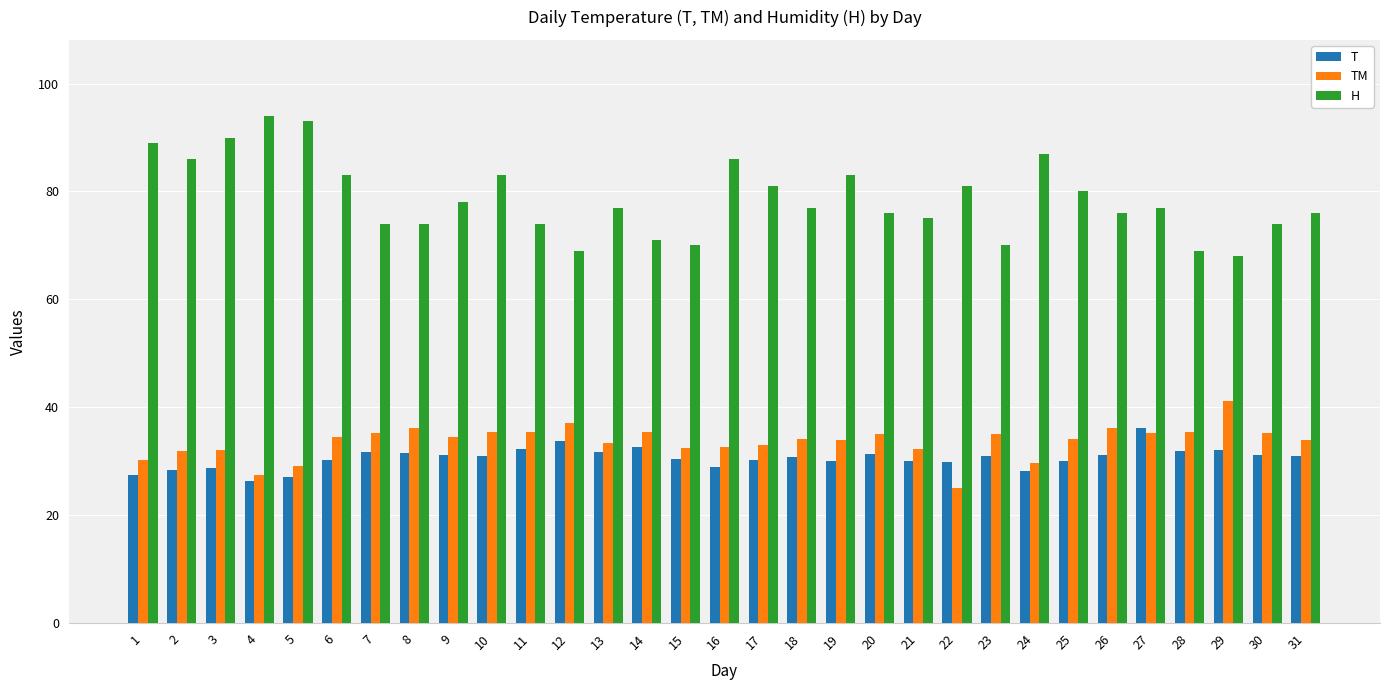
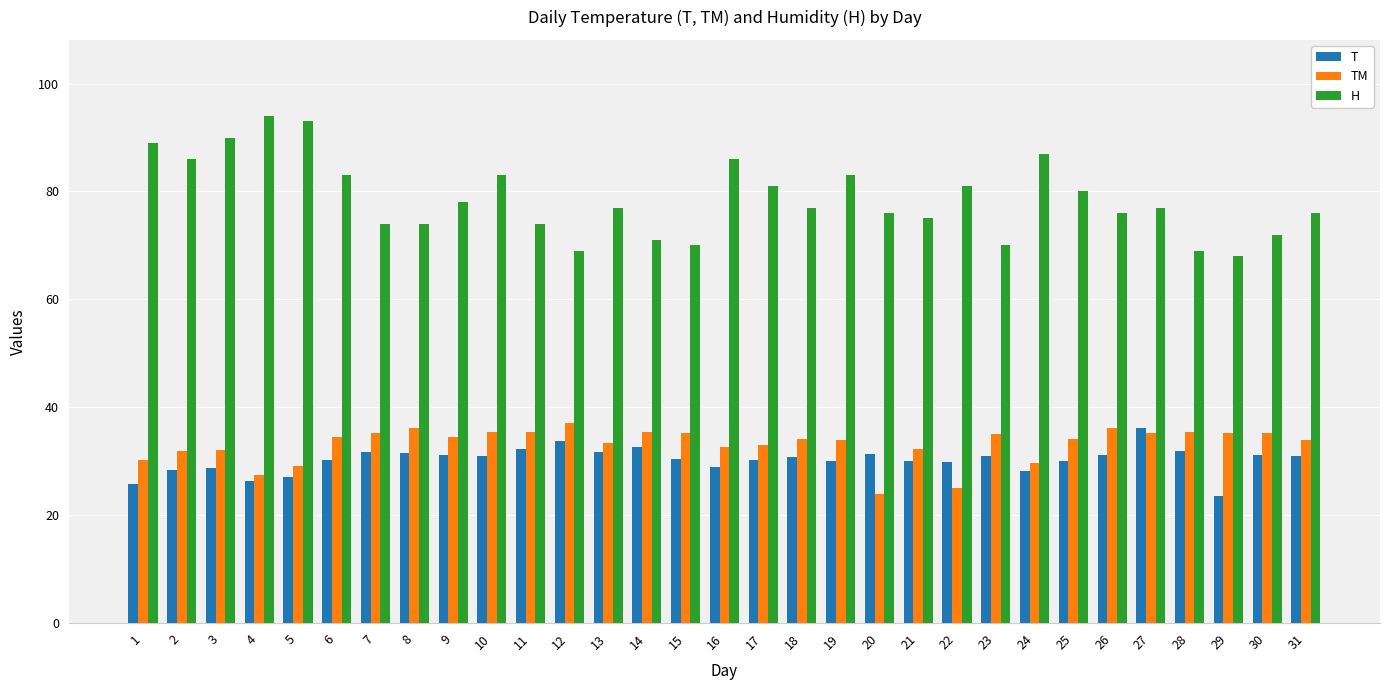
  {
    "T": {
-     "1": 27,
+     "1": 26,
      "2": 28,
      "3": 29,
      "4": 26,
      "5": 27,
      "6": 30,
      "7": 32,
      "8": 32,
      "9": 31,
      "10": 31,
      "11": 32,
      "12": 34,
      "13": 32,
      "14": 33,
      "15": 30,
      "16": 29,
      "17": 30,
      "18": 31,
      "19": 30,
      "20": 31,
      "21": 30,
      "22": 30,
      "23": 31,
      "24": 28,
      "25": 30,
      "26": 31,
      "27": 36,
      "28": 32,
-     "29": 32,
+     "29": 24,
      "30": 31,
      "31": 31
    },
    "TM": {
      "1": 30,
      "2": 32,
      "3": 32,
      "4": 27,
      "5": 29,
      "6": 35,
      "7": 35,
      "8": 36,
      "9": 35,
      "10": 35,
      "11": 35,
      "12": 37,
      "13": 33,
      "14": 35,
-     "15": 33,
+     "15": 35,
      "16": 33,
      "17": 33,
      "18": 34,
      "19": 34,
-     "20": 35,
+     "20": 24,
      "21": 32,
      "22": 25,
      "23": 35,
      "24": 30,
      "25": 34,
      "26": 36,
      "27": 35,
      "28": 36,
-     "29": 41,
+     "29": 35,
      "30": 35,
      "31": 34
    },
    "H": {
      "1": 89,
      "2": 86,
      "3": 90,
      "4": 94,
      "5": 93,
      "6": 83,
      "7": 74,
      "8": 74,
      "9": 78,
      "10": 83,
      "11": 74,
      "12": 69,
      "13": 77,
      "14": 71,
      "15": 70,
      "16": 86,
      "17": 81,
      "18": 77,
      "19": 83,
      "20": 76,
      "21": 75,
      "22": 81,
      "23": 70,
      "24": 87,
      "25": 80,
      "26": 76,
      "27": 77,
      "28": 69,
      "29": 68,
-     "30": 74,
+     "30": 72,
      "31": 76
    }
  }
